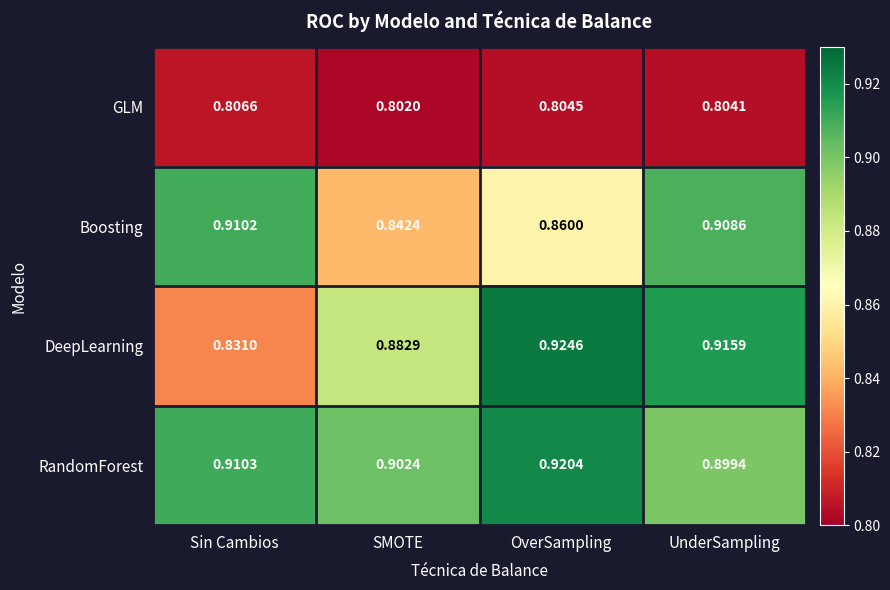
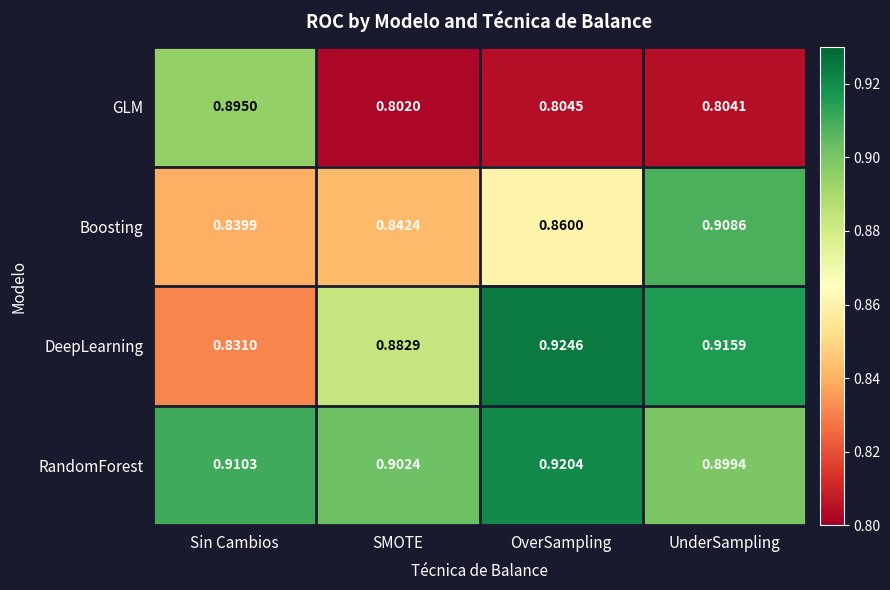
  {
    "GLM": {
-     "Sin Cambios": 0.8066,
+     "Sin Cambios": 0.8950,
      "SMOTE": 0.8020,
      "OverSampling": 0.8045,
      "UnderSampling": 0.8041
    },
    "Boosting": {
-     "Sin Cambios": 0.9102,
+     "Sin Cambios": 0.8399,
      "SMOTE": 0.8424,
      "OverSampling": 0.8600,
      "UnderSampling": 0.9086
    },
    "DeepLearning": {
      "Sin Cambios": 0.8310,
      "SMOTE": 0.8829,
      "OverSampling": 0.9246,
      "UnderSampling": 0.9159
    },
    "RandomForest": {
      "Sin Cambios": 0.9103,
      "SMOTE": 0.9024,
      "OverSampling": 0.9204,
      "UnderSampling": 0.8994
    }
  }
